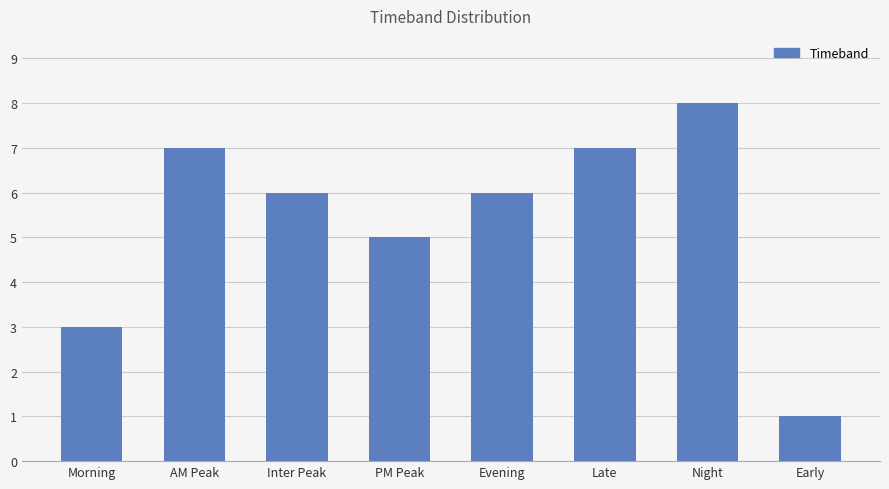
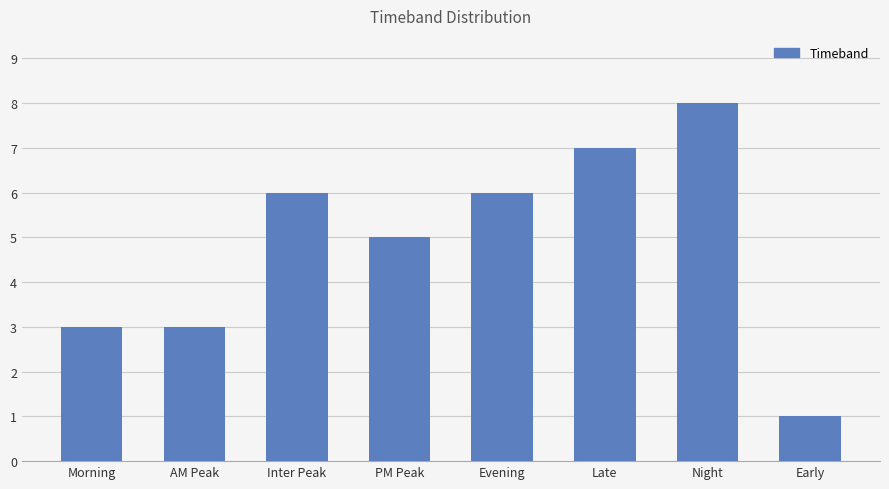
  {
    "Morning": 3,
-   "AM Peak": 7,
+   "AM Peak": 3,
    "Inter Peak": 6,
    "PM Peak": 5,
    "Evening": 6,
    "Late": 7,
    "Night": 8,
    "Early": 1
  }
